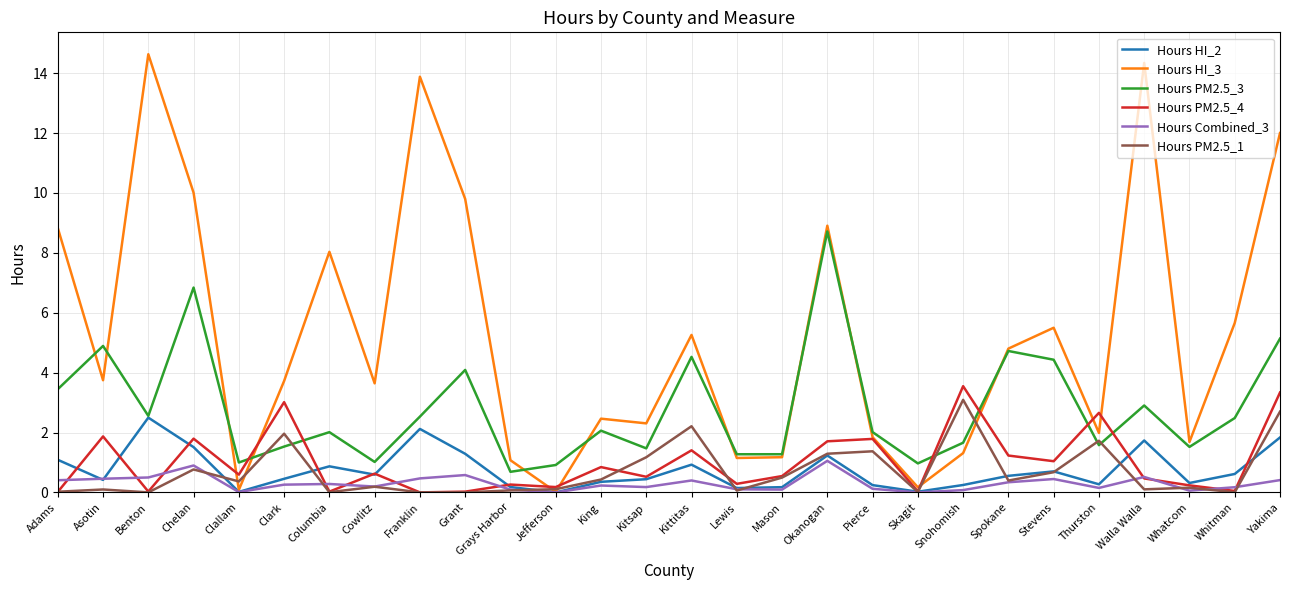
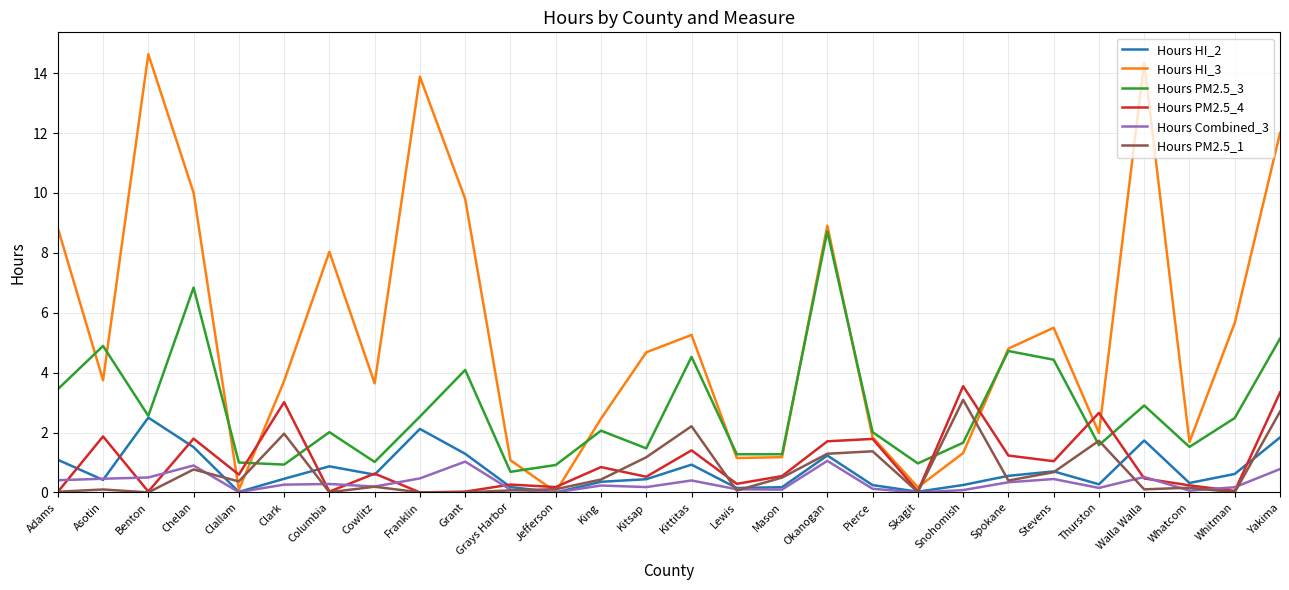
  {
    "Hours HI_2": {
      "Adams": 1.1,
      "Chelan": 1.5,
      "Clark": 0.5,
      "Columbia": 0.9,
      "Franklin": 2.1,
      "Grant": 1.3,
      "Kittitas": 0.9,
      "Pierce": 0.2,
      "Snohomish": 0.2,
      "Spokane": 0.6,
      "Thurston": 0.3,
      "Walla Walla": 1.7,
      "Whitman": 0.6,
      "Yakima": 1.8
    },
    "Hours HI_3": {
      "Adams": 8.8,
      "Asotin": 3.7,
      "Benton": 14.6,
      "Chelan": 10.0,
      "Clark": 3.7,
      "Columbia": 8.0,
      "Cowlitz": 3.6,
      "Franklin": 13.9,
      "Grant": 9.8,
      "Grays Harbor": 1.1,
      "King": 2.5,
-     "Kitsap": 2.3,
+     "Kitsap": 4.7,
      "Kittitas": 5.3,
      "Lewis": 1.1,
      "Mason": 1.2,
      "Okanogan": 8.9,
      "Skagit": 0.2,
      "Snohomish": 1.3,
      "Stevens": 5.5,
      "Thurston": 2.0,
      "Whatcom": 1.7,
      "Whitman": 5.7,
      "Yakima": 12.0
    },
    "Hours PM2.5_3": {
      "Adams": 3.4,
      "Asotin": 4.9,
      "Chelan": 6.8,
      "Clallam": 1.0,
-     "Clark": 1.5,
+     "Clark": 0.9,
      "Columbia": 2.0,
      "Cowlitz": 1.0,
      "Franklin": 2.5,
      "Grant": 4.1,
      "Grays Harbor": 0.7,
      "Jefferson": 0.9,
      "King": 2.1,
      "Kitsap": 1.5,
      "Kittitas": 4.5,
      "Lewis": 1.3,
      "Mason": 1.3,
      "Okanogan": 8.7,
      "Pierce": 2.0,
      "Skagit": 1.0,
      "Snohomish": 1.7,
      "Stevens": 4.4,
      "Thurston": 1.6,
      "Walla Walla": 2.9,
      "Whatcom": 1.5,
      "Whitman": 2.5,
      "Yakima": 5.1
    },
    "Hours PM2.5_4": {
      "Asotin": 1.9,
      "Chelan": 1.8,
      "Clallam": 0.6,
      "Clark": 3.0,
      "King": 0.8,
      "Kittitas": 1.4,
      "Lewis": 0.3,
      "Okanogan": 1.7,
      "Snohomish": 3.5,
      "Spokane": 1.2,
      "Stevens": 1.0,
      "Thurston": 2.7,
      "Yakima": 3.3
    },
    "Hours Combined_3": {
      "Adams": 0.4,
      "Benton": 0.5,
      "Chelan": 0.9,
      "Clark": 0.3,
      "Columbia": 0.3,
      "Franklin": 0.5,
-     "Grant": 0.6,
+     "Grant": 1.0,
      "King": 0.2,
      "Kitsap": 0.2,
      "Kittitas": 0.4,
      "Okanogan": 1.1,
      "Pierce": 0.1,
      "Snohomish": 0.1,
      "Stevens": 0.4,
      "Thurston": 0.1,
      "Whatcom": 0.1,
      "Whitman": 0.2,
-     "Yakima": 0.4
+     "Yakima": 0.8
    },
    "Hours PM2.5_1": {
      "Asotin": 0.1,
      "Chelan": 0.8,
      "Clallam": 0.4,
      "Clark": 2.0,
      "Kitsap": 1.2,
      "Kittitas": 2.2,
      "Pierce": 1.4,
      "Snohomish": 3.1,
      "Thurston": 1.7,
      "Walla Walla": 0.1,
      "Yakima": 2.7
    }
  }
